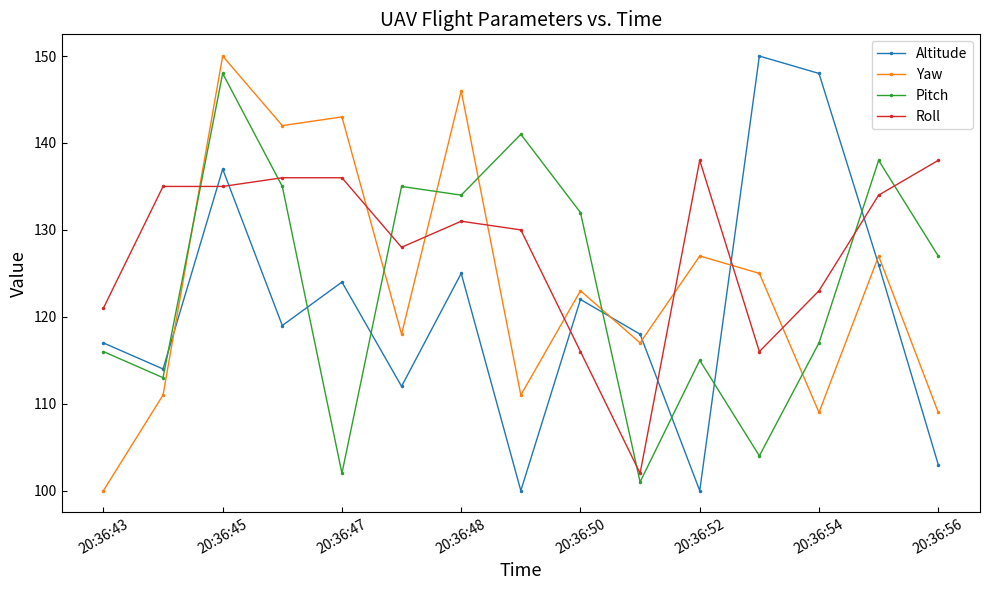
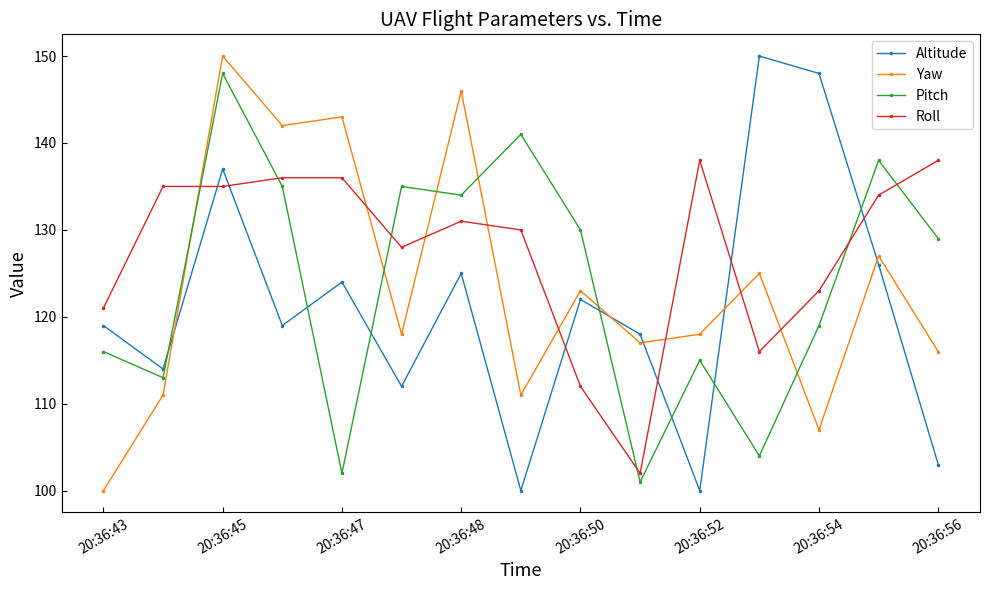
  {
    "Altitude": {
-     "20:36:43": 117,
+     "20:36:43": 119,
      "20:36:45": 137,
      "20:36:47": 124,
      "20:36:50": 122,
      "20:36:52": 100,
      "20:36:54": 148,
      "20:36:56": 103
    },
    "Yaw": {
      "20:36:43": 100,
      "20:36:45": 150,
      "20:36:47": 143,
      "20:36:50": 123,
-     "20:36:52": 127,
-     "20:36:54": 109,
-     "20:36:56": 109
+     "20:36:52": 118,
+     "20:36:54": 107,
+     "20:36:56": 116
    },
    "Pitch": {
      "20:36:43": 116,
      "20:36:45": 148,
      "20:36:47": 102,
-     "20:36:50": 132,
+     "20:36:50": 130,
      "20:36:52": 115,
-     "20:36:54": 117,
-     "20:36:56": 127
+     "20:36:54": 119,
+     "20:36:56": 129
    },
    "Roll": {
      "20:36:43": 121,
      "20:36:45": 135,
      "20:36:47": 136,
-     "20:36:50": 116,
+     "20:36:50": 112,
      "20:36:52": 138,
      "20:36:54": 123,
      "20:36:56": 138
    }
  }
